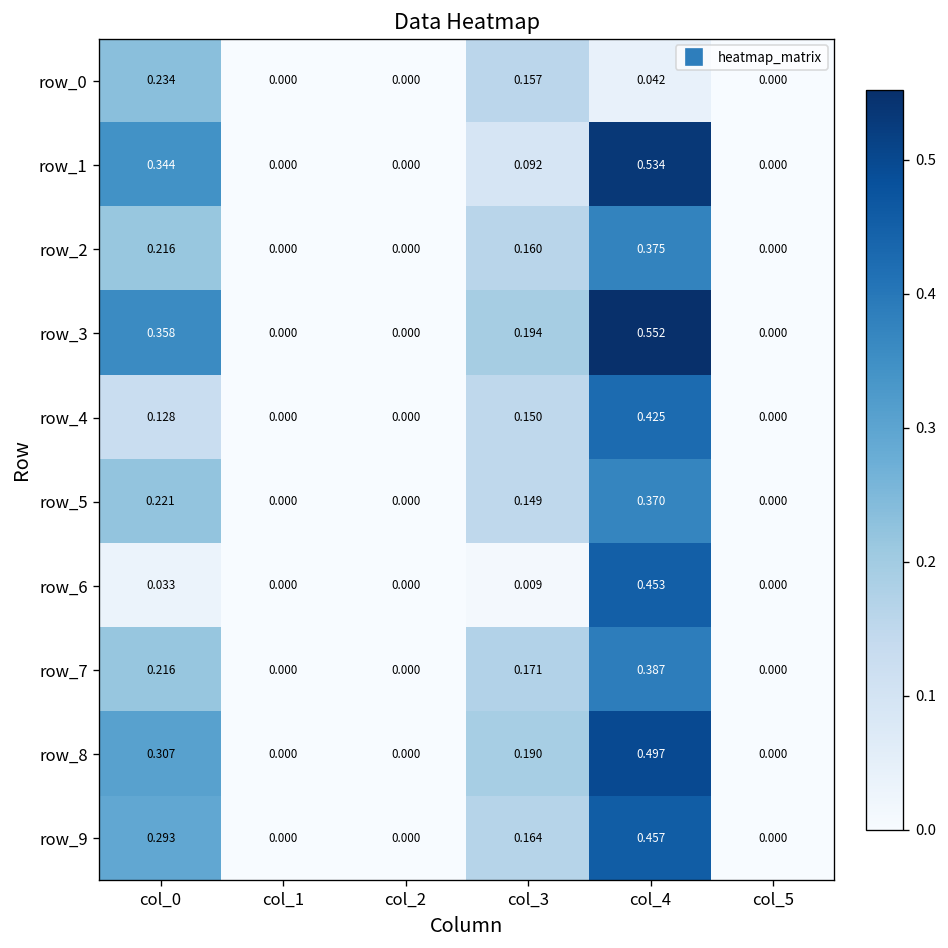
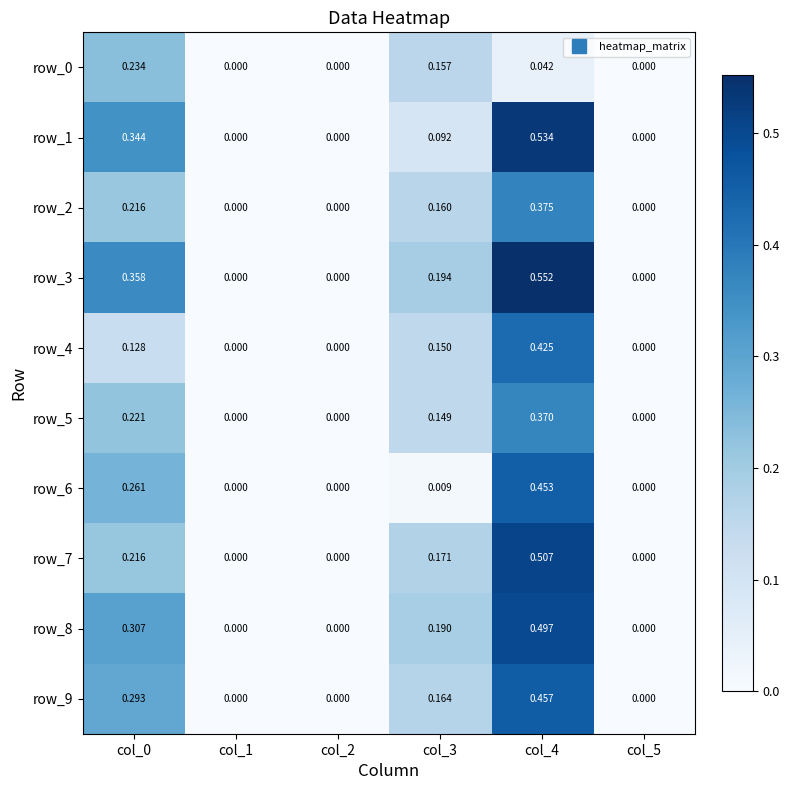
  {
    "row_0": {
      "col_0": 0.234,
      "col_1": 0.000,
      "col_2": 0.000,
      "col_3": 0.157,
      "col_4": 0.042,
      "col_5": 0.000
    },
    "row_1": {
      "col_0": 0.344,
      "col_1": 0.000,
      "col_2": 0.000,
      "col_3": 0.092,
      "col_4": 0.534,
      "col_5": 0.000
    },
    "row_2": {
      "col_0": 0.216,
      "col_1": 0.000,
      "col_2": 0.000,
      "col_3": 0.160,
      "col_4": 0.375,
      "col_5": 0.000
    },
    "row_3": {
      "col_0": 0.358,
      "col_1": 0.000,
      "col_2": 0.000,
      "col_3": 0.194,
      "col_4": 0.552,
      "col_5": 0.000
    },
    "row_4": {
      "col_0": 0.128,
      "col_1": 0.000,
      "col_2": 0.000,
      "col_3": 0.150,
      "col_4": 0.425,
      "col_5": 0.000
    },
    "row_5": {
      "col_0": 0.221,
      "col_1": 0.000,
      "col_2": 0.000,
      "col_3": 0.149,
      "col_4": 0.370,
      "col_5": 0.000
    },
    "row_6": {
-     "col_0": 0.033,
+     "col_0": 0.261,
      "col_1": 0.000,
      "col_2": 0.000,
      "col_3": 0.009,
      "col_4": 0.453,
      "col_5": 0.000
    },
    "row_7": {
      "col_0": 0.216,
      "col_1": 0.000,
      "col_2": 0.000,
      "col_3": 0.171,
-     "col_4": 0.387,
+     "col_4": 0.507,
      "col_5": 0.000
    },
    "row_8": {
      "col_0": 0.307,
      "col_1": 0.000,
      "col_2": 0.000,
      "col_3": 0.190,
      "col_4": 0.497,
      "col_5": 0.000
    },
    "row_9": {
      "col_0": 0.293,
      "col_1": 0.000,
      "col_2": 0.000,
      "col_3": 0.164,
      "col_4": 0.457,
      "col_5": 0.000
    }
  }
